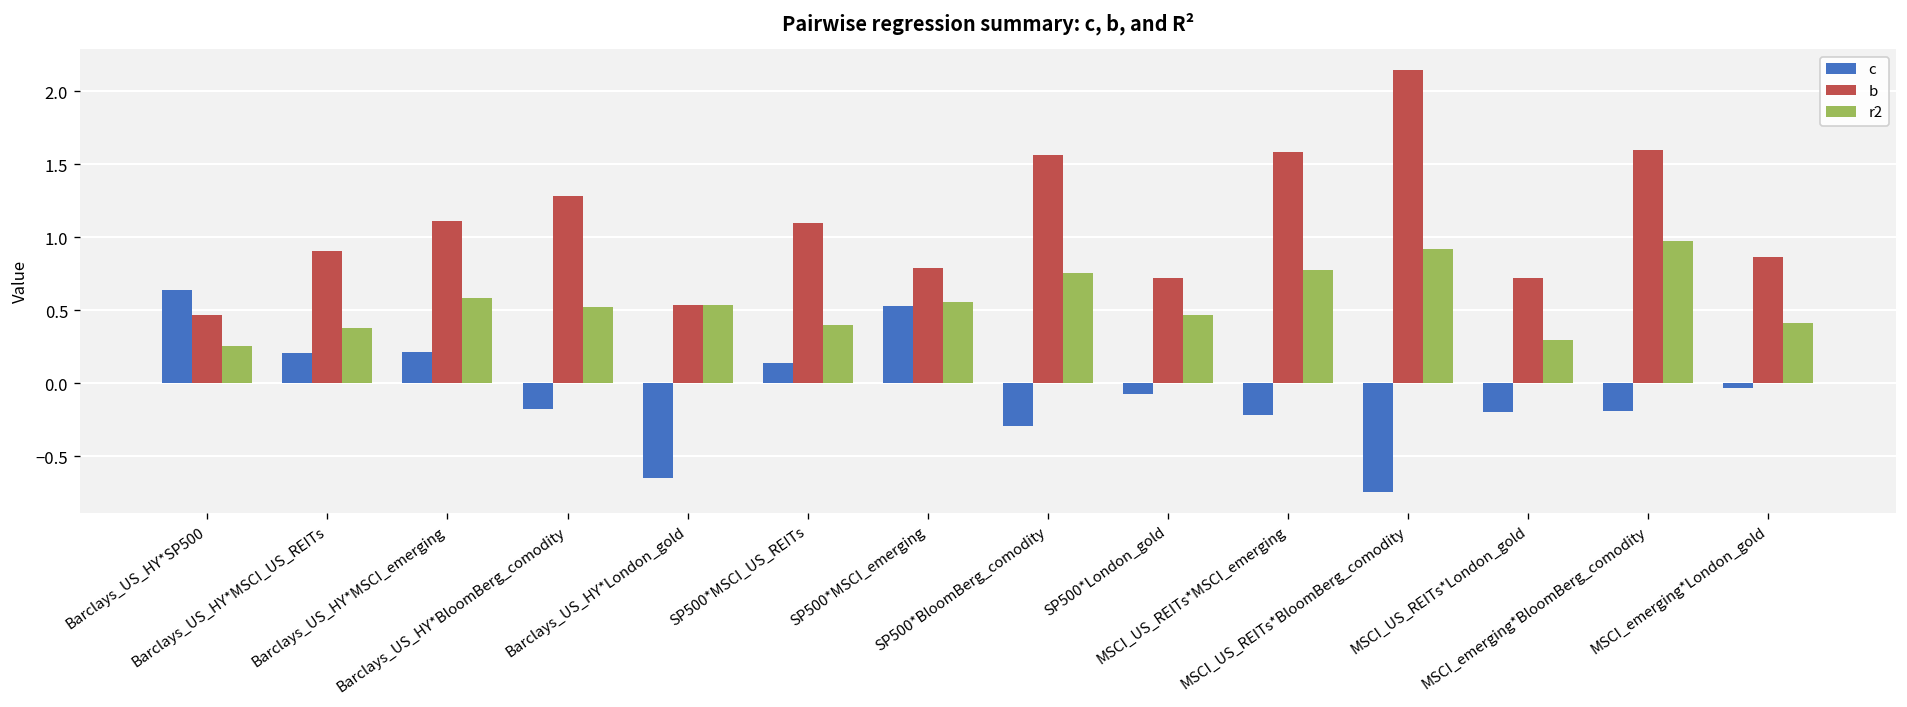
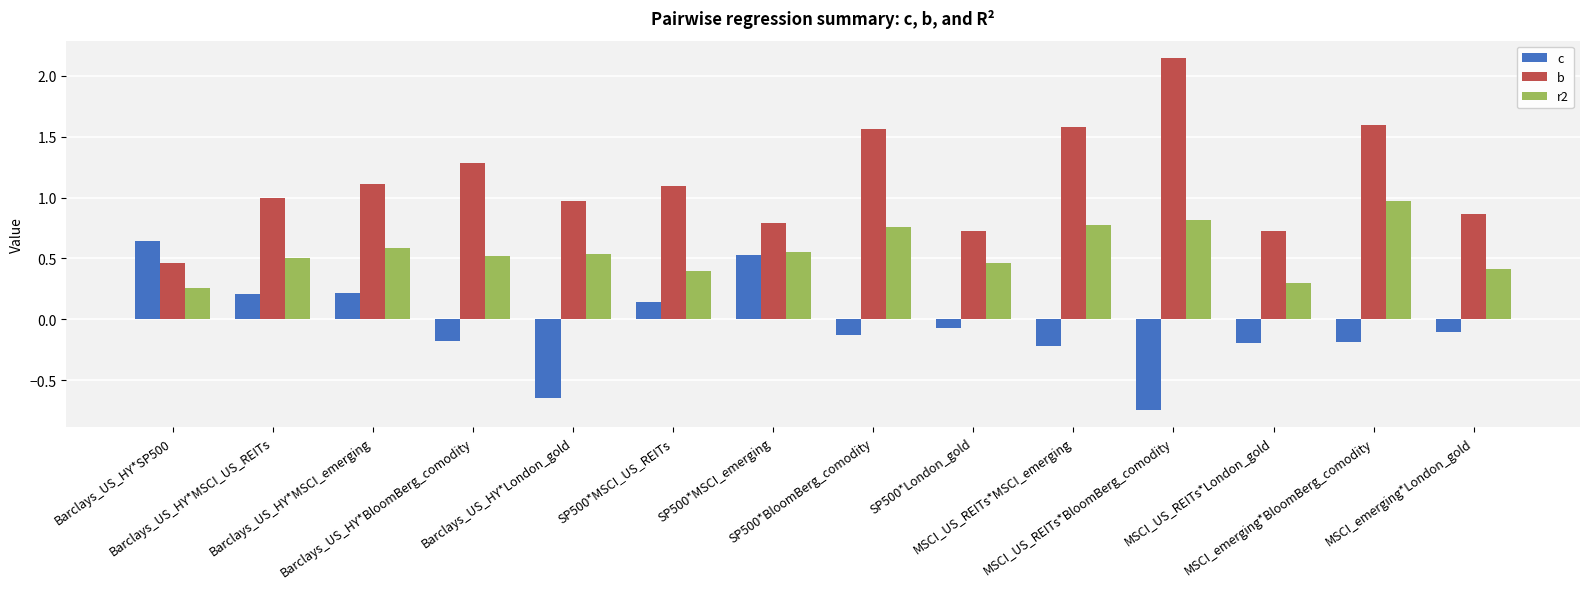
  {
    "c": {
      "Barclays_US_HY*SP500": 0.64,
      "Barclays_US_HY*MSCI_US_REITs": 0.21,
      "Barclays_US_HY*MSCI_emerging": 0.22,
      "Barclays_US_HY*BloomBerg_comodity": -0.18,
      "Barclays_US_HY*London_gold": -0.65,
      "SP500*MSCI_US_REITs": 0.14,
      "SP500*MSCI_emerging": 0.53,
-     "SP500*BloomBerg_comodity": -0.29,
+     "SP500*BloomBerg_comodity": -0.13,
      "SP500*London_gold": -0.07,
      "MSCI_US_REITs*MSCI_emerging": -0.22,
      "MSCI_US_REITs*BloomBerg_comodity": -0.74,
      "MSCI_US_REITs*London_gold": -0.20,
      "MSCI_emerging*BloomBerg_comodity": -0.19,
-     "MSCI_emerging*London_gold": -0.03
+     "MSCI_emerging*London_gold": -0.10
    },
    "b": {
      "Barclays_US_HY*SP500": 0.47,
-     "Barclays_US_HY*MSCI_US_REITs": 0.91,
+     "Barclays_US_HY*MSCI_US_REITs": 0.99,
      "Barclays_US_HY*MSCI_emerging": 1.11,
      "Barclays_US_HY*BloomBerg_comodity": 1.28,
-     "Barclays_US_HY*London_gold": 0.54,
+     "Barclays_US_HY*London_gold": 0.97,
      "SP500*MSCI_US_REITs": 1.10,
      "SP500*MSCI_emerging": 0.79,
      "SP500*BloomBerg_comodity": 1.56,
      "SP500*London_gold": 0.72,
      "MSCI_US_REITs*MSCI_emerging": 1.58,
      "MSCI_US_REITs*BloomBerg_comodity": 2.15,
      "MSCI_US_REITs*London_gold": 0.72,
      "MSCI_emerging*BloomBerg_comodity": 1.60,
      "MSCI_emerging*London_gold": 0.87
    },
    "r2": {
      "Barclays_US_HY*SP500": 0.25,
-     "Barclays_US_HY*MSCI_US_REITs": 0.38,
+     "Barclays_US_HY*MSCI_US_REITs": 0.50,
      "Barclays_US_HY*MSCI_emerging": 0.59,
      "Barclays_US_HY*BloomBerg_comodity": 0.52,
      "Barclays_US_HY*London_gold": 0.54,
      "SP500*MSCI_US_REITs": 0.40,
      "SP500*MSCI_emerging": 0.56,
      "SP500*BloomBerg_comodity": 0.76,
      "SP500*London_gold": 0.46,
      "MSCI_US_REITs*MSCI_emerging": 0.78,
-     "MSCI_US_REITs*BloomBerg_comodity": 0.92,
+     "MSCI_US_REITs*BloomBerg_comodity": 0.82,
      "MSCI_US_REITs*London_gold": 0.30,
      "MSCI_emerging*BloomBerg_comodity": 0.97,
      "MSCI_emerging*London_gold": 0.41
    }
  }
